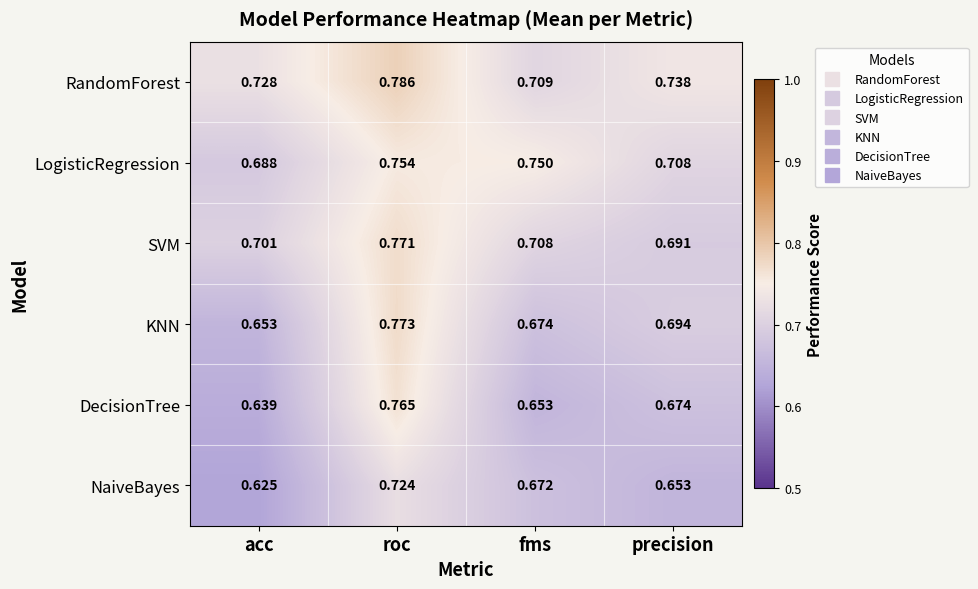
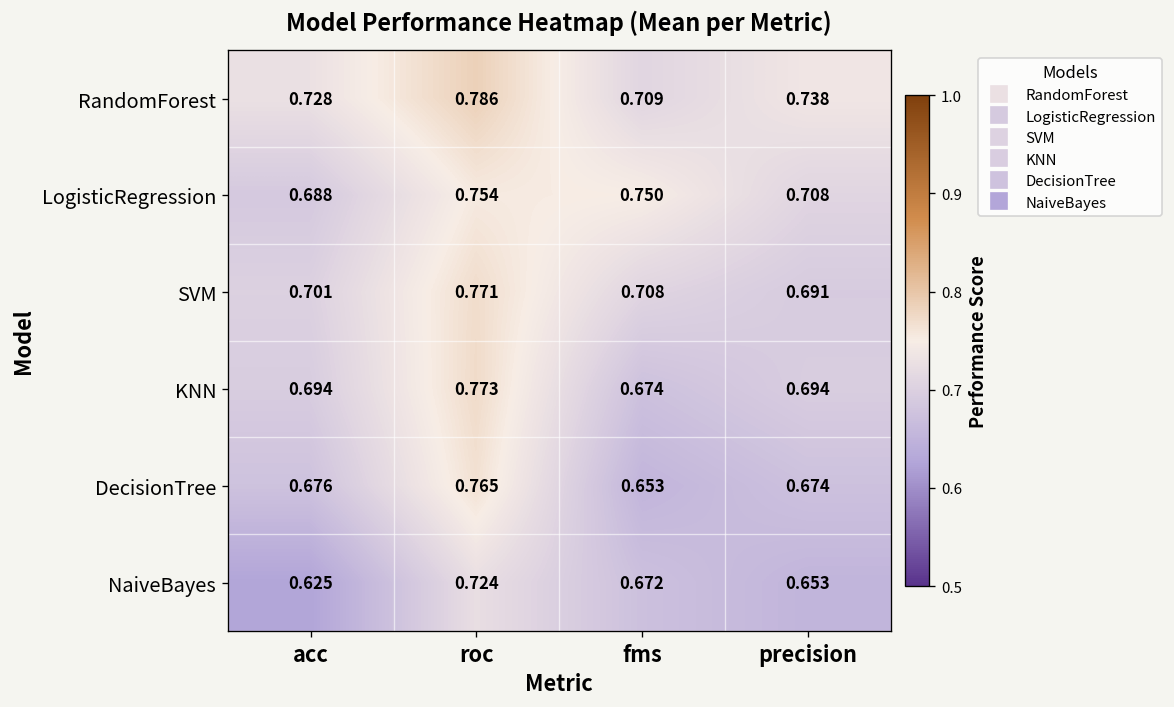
  {
    "RandomForest": {
      "acc": 0.728,
      "roc": 0.786,
      "fms": 0.709,
      "precision": 0.738
    },
    "LogisticRegression": {
      "acc": 0.688,
      "roc": 0.754,
      "fms": 0.750,
      "precision": 0.708
    },
    "SVM": {
      "acc": 0.701,
      "roc": 0.771,
      "fms": 0.708,
      "precision": 0.691
    },
    "KNN": {
-     "acc": 0.653,
+     "acc": 0.694,
      "roc": 0.773,
      "fms": 0.674,
      "precision": 0.694
    },
    "DecisionTree": {
-     "acc": 0.639,
+     "acc": 0.676,
      "roc": 0.765,
      "fms": 0.653,
      "precision": 0.674
    },
    "NaiveBayes": {
      "acc": 0.625,
      "roc": 0.724,
      "fms": 0.672,
      "precision": 0.653
    }
  }
